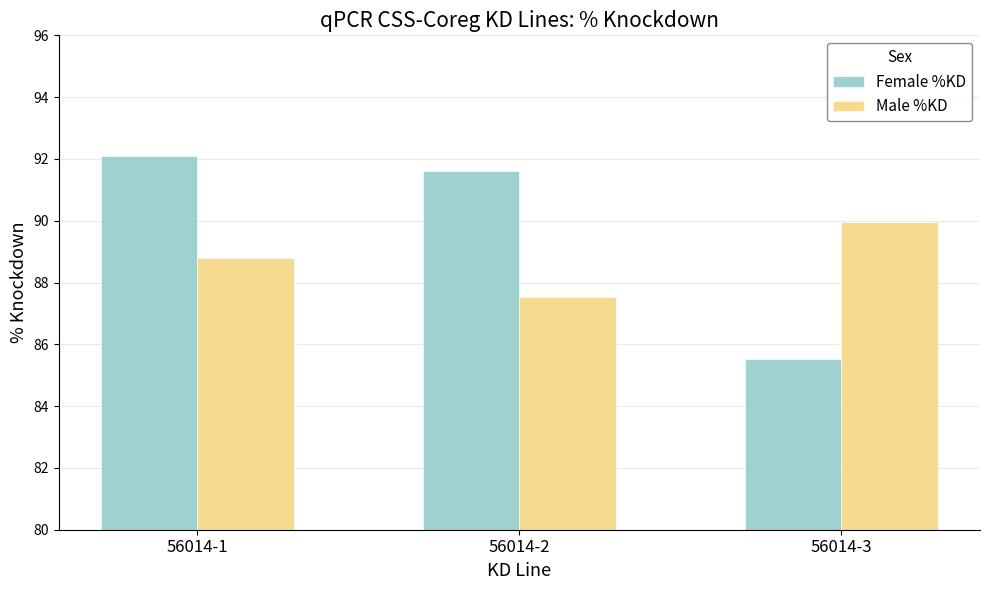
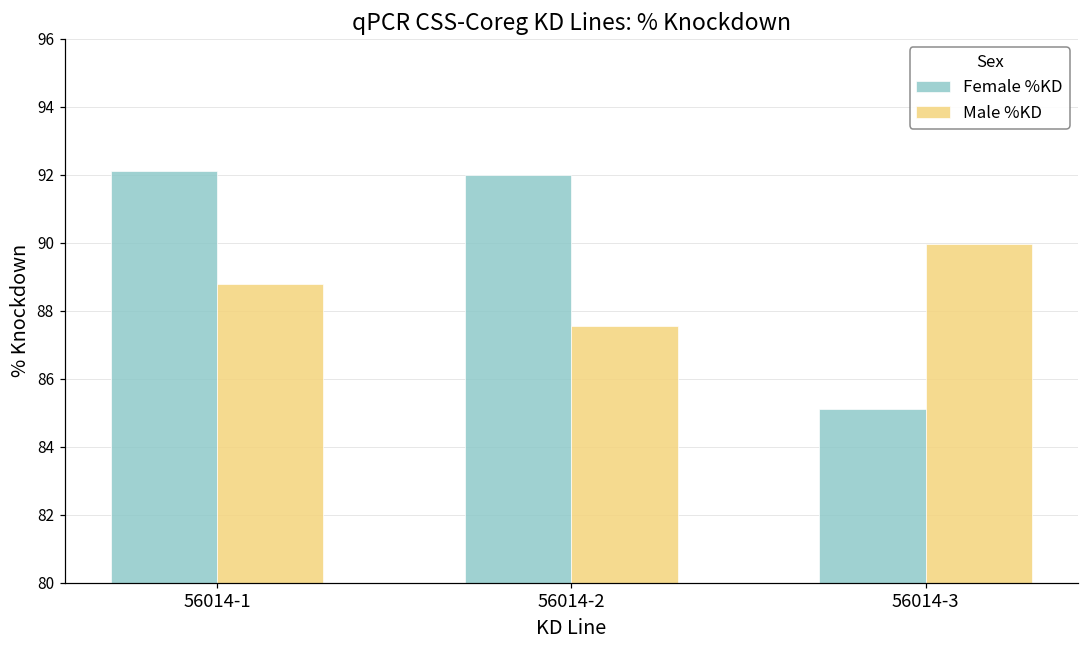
  {
    "Female %KD": {
      "56014-1": 92.1,
-     "56014-2": 91.6,
-     "56014-3": 85.5
+     "56014-2": 92.0,
+     "56014-3": 85.1
    },
    "Male %KD": {
      "56014-1": 88.8,
      "56014-2": 87.5,
      "56014-3": 90.0
    }
  }
